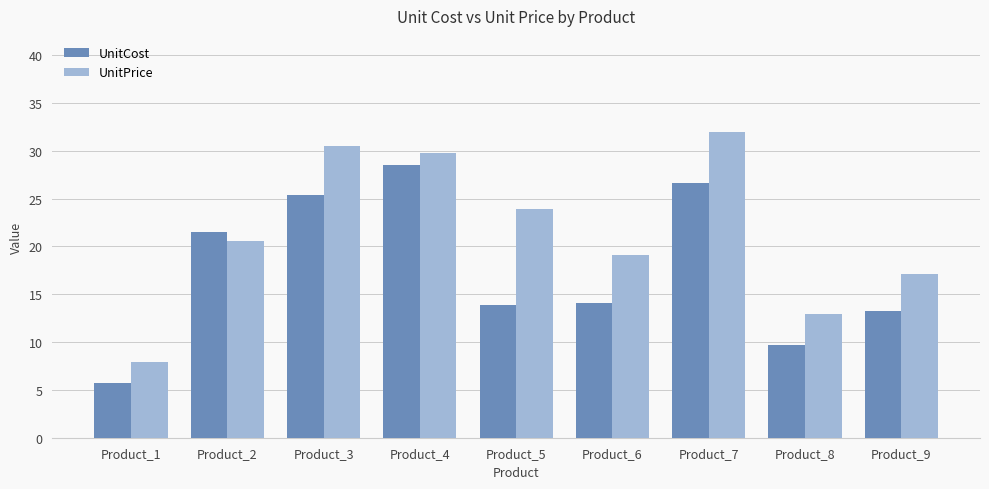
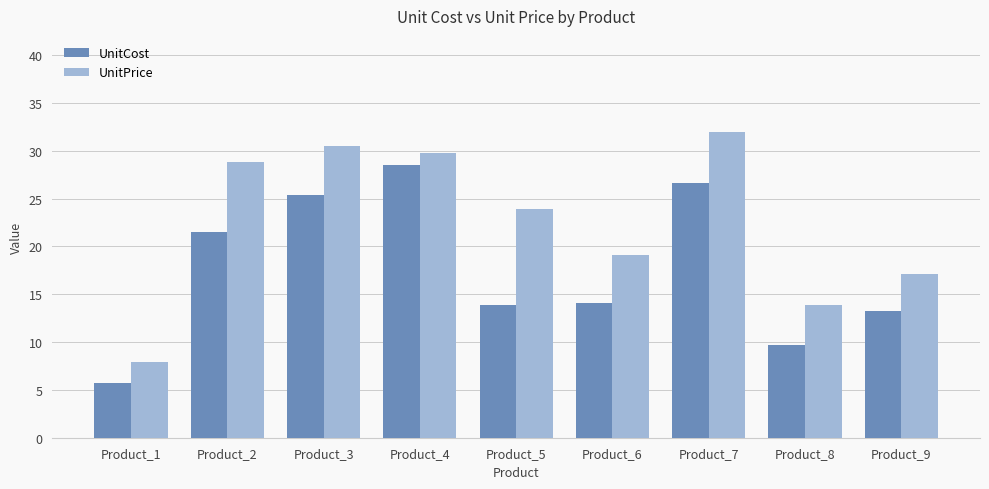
  {
    "UnitCost": {
      "Product_1": 6,
      "Product_2": 22,
      "Product_3": 25,
      "Product_4": 29,
      "Product_5": 14,
      "Product_6": 14,
      "Product_7": 27,
      "Product_8": 10,
      "Product_9": 13
    },
    "UnitPrice": {
      "Product_1": 8,
-     "Product_2": 21,
+     "Product_2": 29,
      "Product_3": 30,
      "Product_4": 30,
      "Product_5": 24,
      "Product_6": 19,
      "Product_7": 32,
-     "Product_8": 13,
+     "Product_8": 14,
      "Product_9": 17
    }
  }
